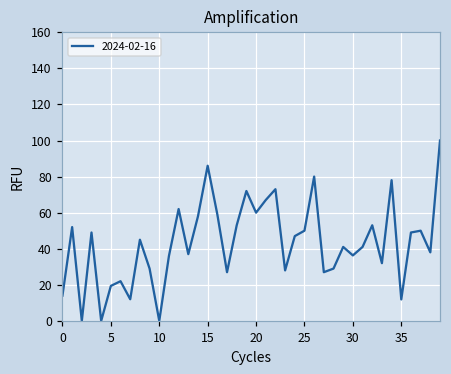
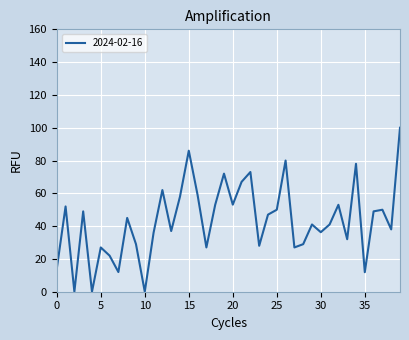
  {
    "0": 14,
-   "5": 19,
+   "5": 27,
    "10": 0,
    "15": 86,
-   "20": 60,
+   "20": 53,
    "25": 50,
    "30": 36,
    "35": 12
  }
